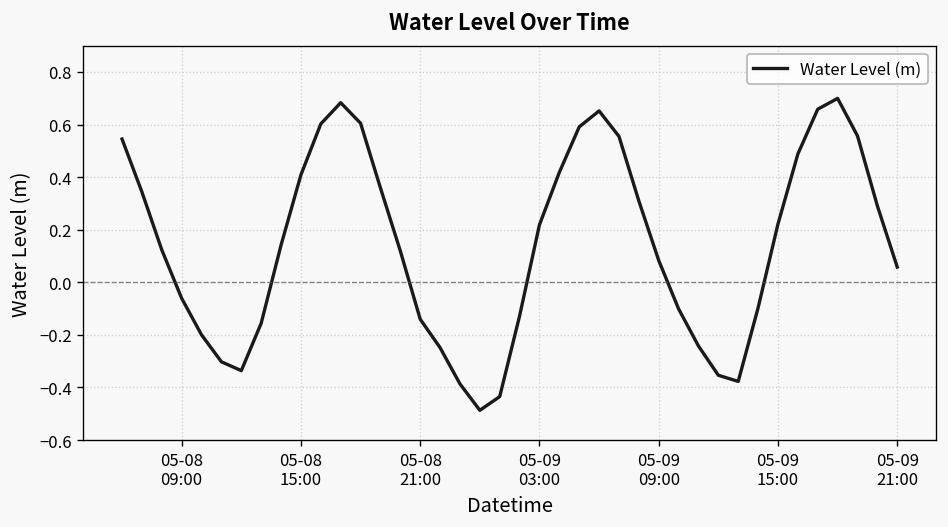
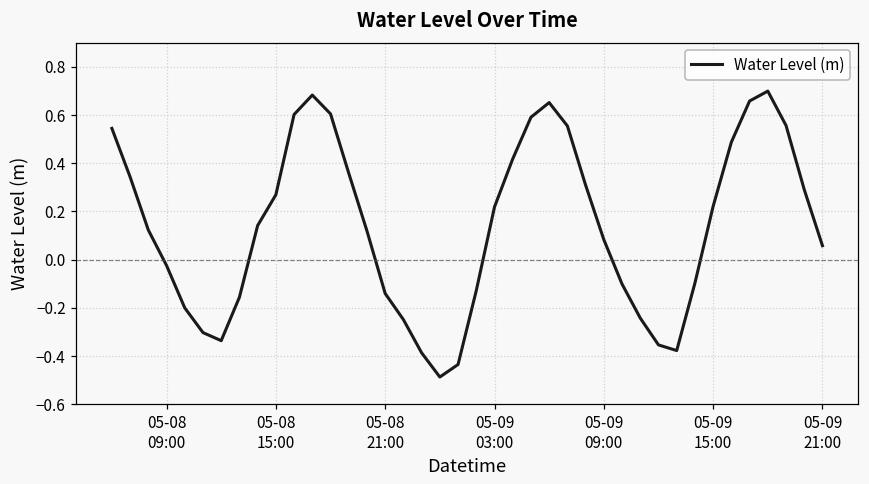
  {
-   "05-08 09:00": -0.06,
-   "05-08 15:00": 0.41,
+   "05-08 09:00": -0.02,
+   "05-08 15:00": 0.27,
    "05-08 21:00": -0.14,
    "05-09 03:00": 0.22,
    "05-09 09:00": 0.08,
    "05-09 15:00": 0.22,
    "05-09 21:00": 0.06
  }
